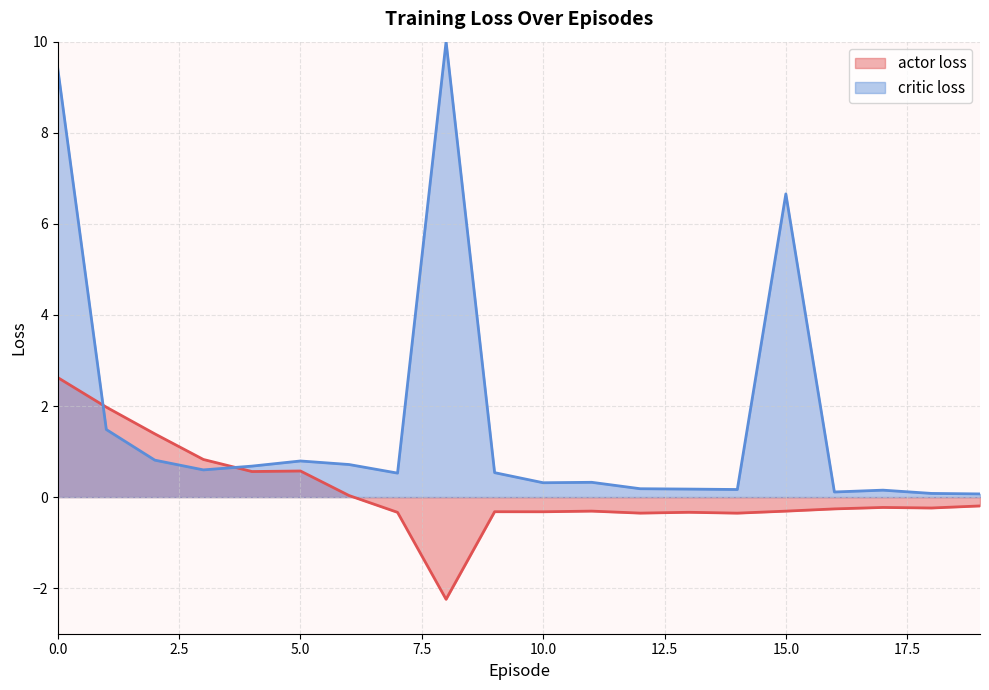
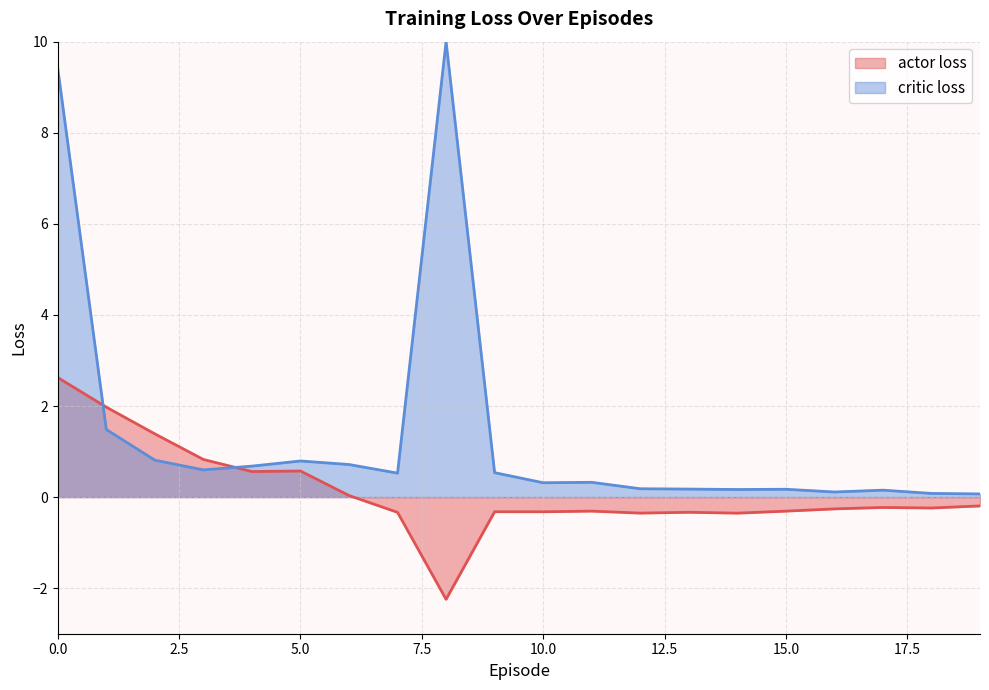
  {
    "critic loss": {
      "0.0": 9.4,
      "5.0": 0.8,
      "10.0": 0.3,
-     "15.0": 6.7
+     "15.0": 0.2
    }
  }
